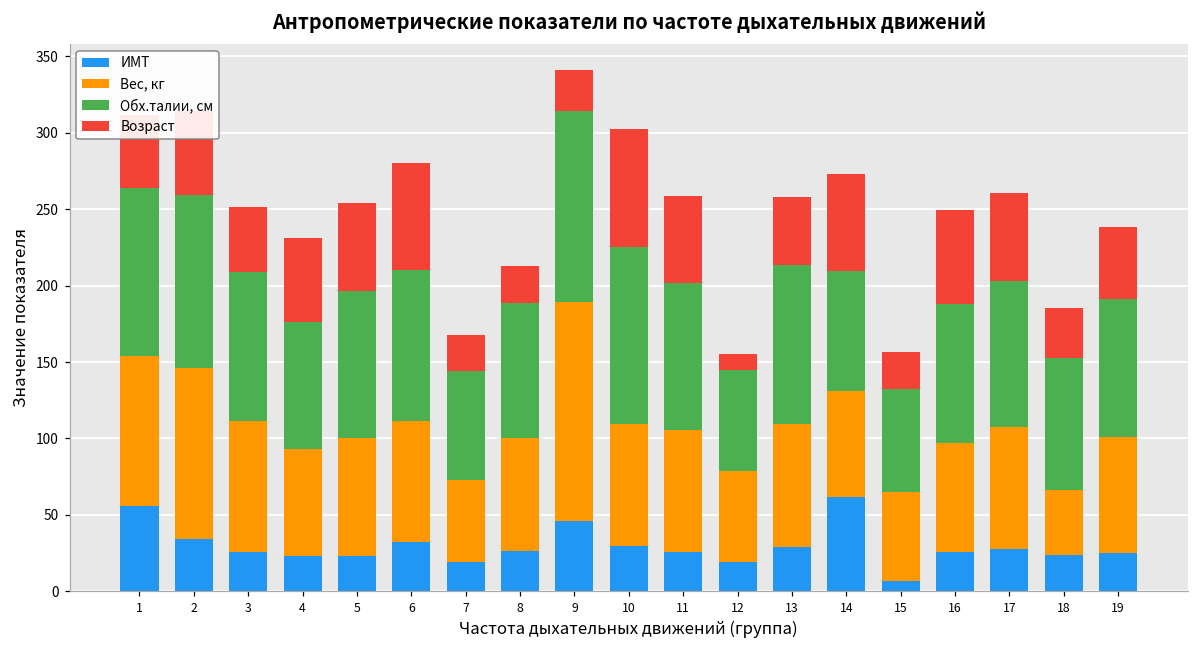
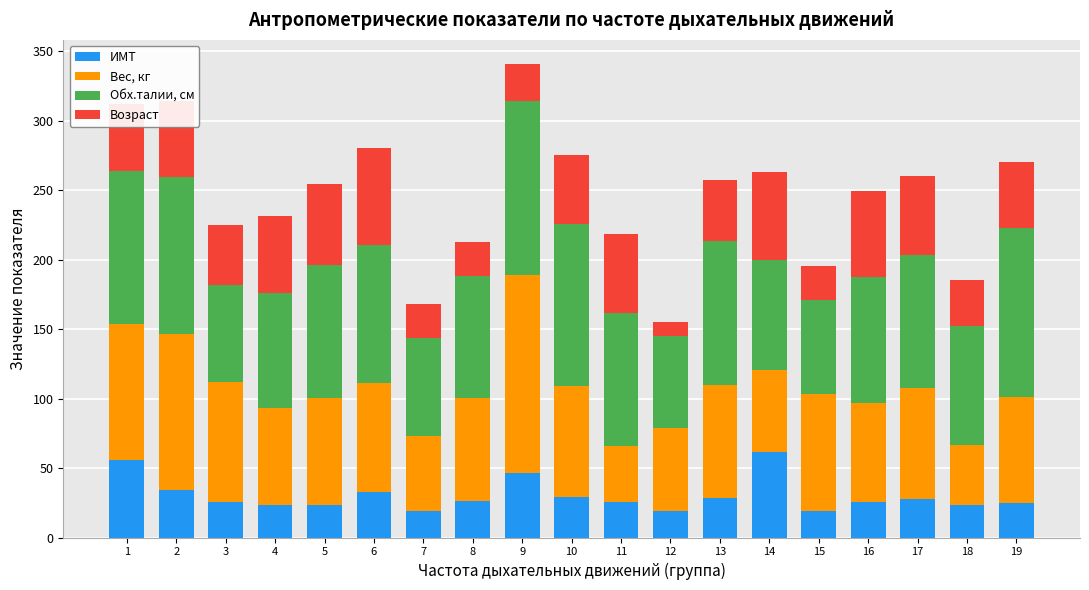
  {
    "ИМТ": {
      "1": 56,
      "2": 34,
      "3": 26,
      "4": 23,
      "5": 23,
      "6": 32,
      "7": 19,
      "8": 27,
      "9": 46,
      "10": 29,
      "11": 26,
      "12": 19,
      "13": 29,
      "14": 62,
-     "15": 7,
+     "15": 19,
      "16": 26,
      "17": 27,
      "18": 24,
      "19": 25
    },
    "Вес, кг": {
      "1": 98,
      "2": 112,
      "3": 86,
      "4": 70,
      "5": 77,
      "6": 79,
      "7": 54,
      "8": 74,
      "9": 143,
      "10": 80,
-     "11": 80,
+     "11": 40,
      "12": 60,
      "13": 81,
-     "14": 69,
-     "15": 58,
+     "14": 59,
+     "15": 84,
      "16": 71,
      "17": 80,
      "18": 43,
      "19": 76
    },
    "Обх.талии, см": {
      "1": 110,
      "2": 113,
-     "3": 97,
+     "3": 70,
      "4": 83,
      "5": 96,
      "6": 99,
      "7": 71,
      "8": 88,
      "9": 125,
      "10": 116,
      "11": 96,
      "12": 66,
      "13": 104,
      "14": 79,
      "15": 68,
      "16": 91,
      "17": 96,
      "18": 86,
-     "19": 90
+     "19": 122
    },
    "Возраст": {
      "3": 43,
      "4": 55,
      "5": 58,
      "6": 70,
      "7": 24,
      "8": 24,
      "9": 27,
-     "10": 77,
+     "10": 50,
      "11": 57,
      "12": 10,
      "13": 44,
      "14": 63,
      "15": 24,
      "16": 62,
      "17": 57,
      "18": 33,
      "19": 47
    }
  }
